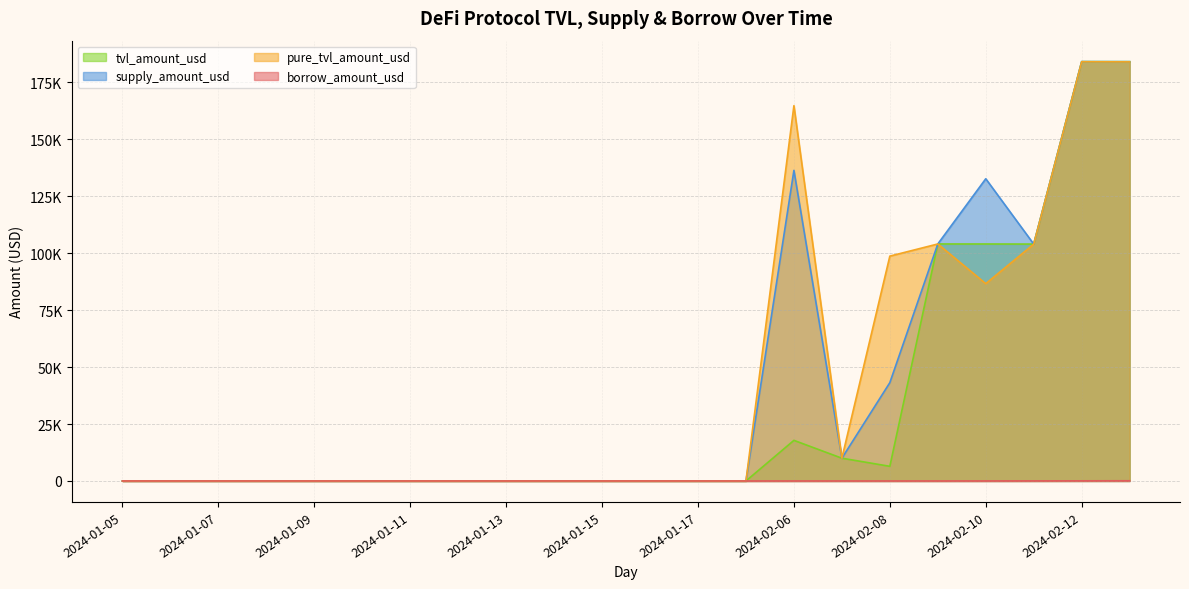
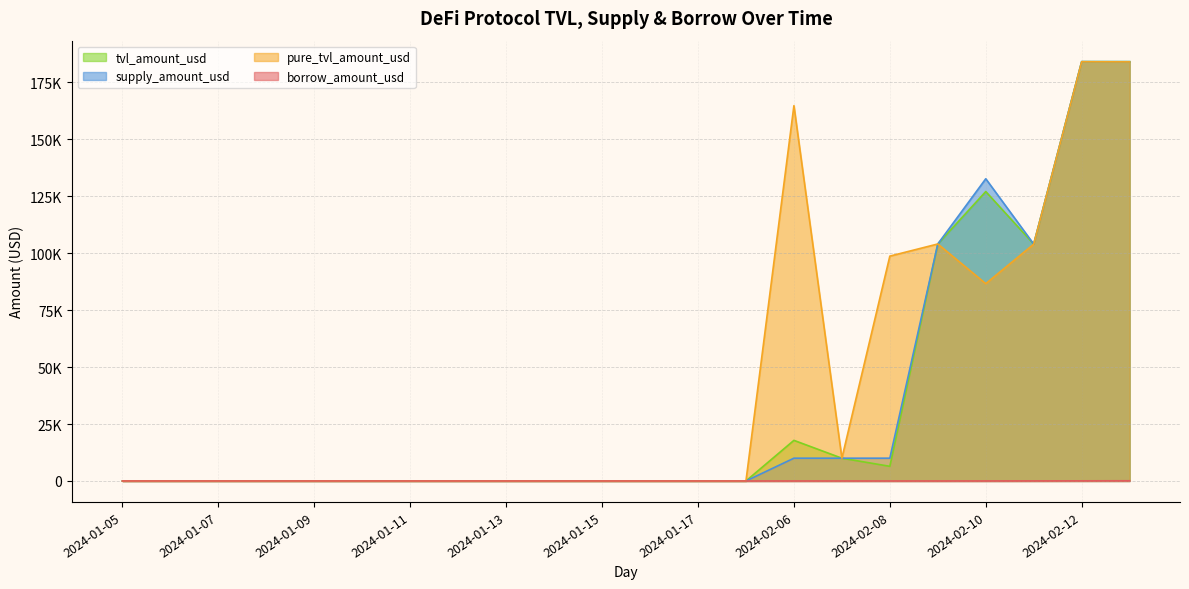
  {
    "tvl_amount_usd": {
      "2024-02-06": 18000,
      "2024-02-08": 6000,
-     "2024-02-10": 104000
+     "2024-02-10": 127000
    },
    "supply_amount_usd": {
-     "2024-02-06": 136000,
-     "2024-02-08": 43000,
+     "2024-02-06": 10000,
+     "2024-02-08": 10000,
      "2024-02-10": 133000
    },
    "pure_tvl_amount_usd": {
      "2024-02-06": 165000,
      "2024-02-08": 99000,
      "2024-02-10": 87000
    },
    "borrow_amount_usd": {
      "2024-02-06": 0,
      "2024-02-08": 0,
      "2024-02-10": 0,
      "2024-02-12": 0
    }
  }
